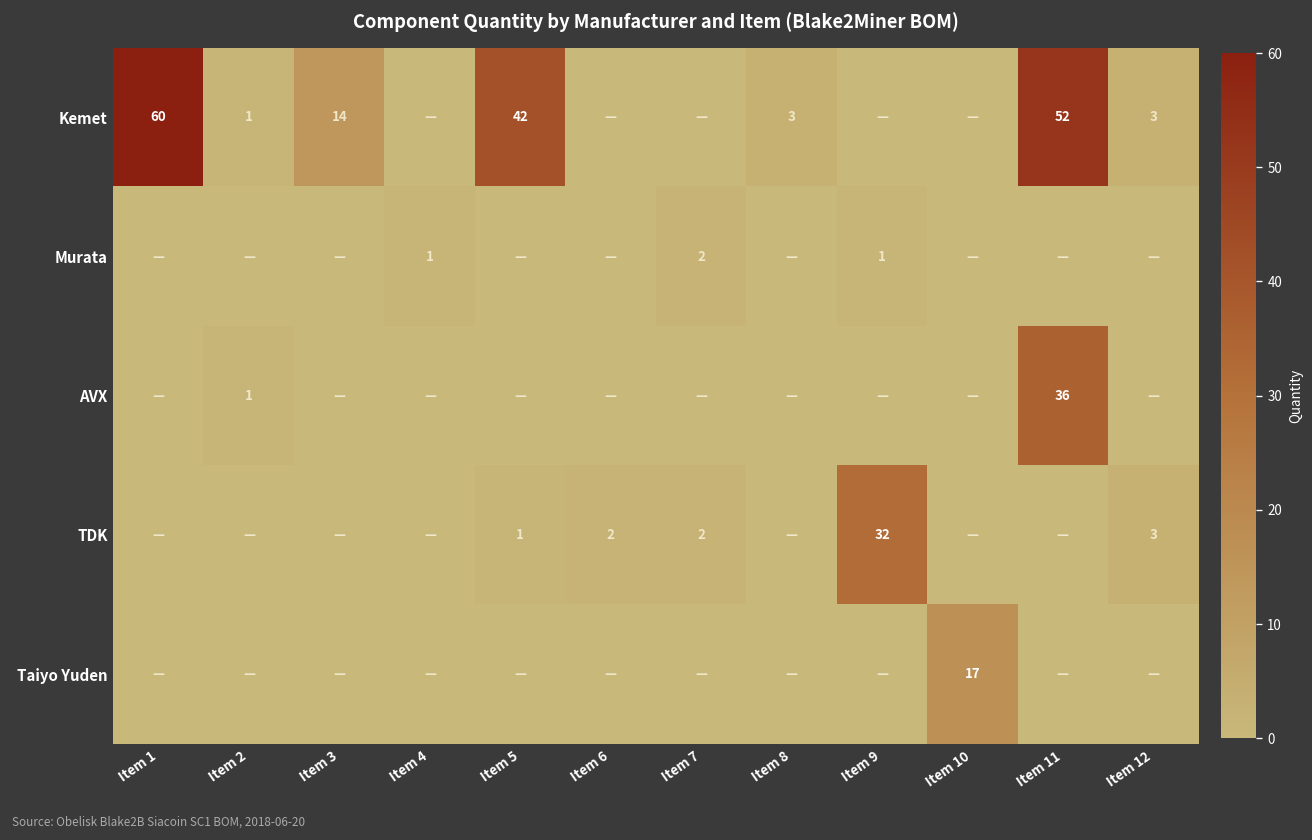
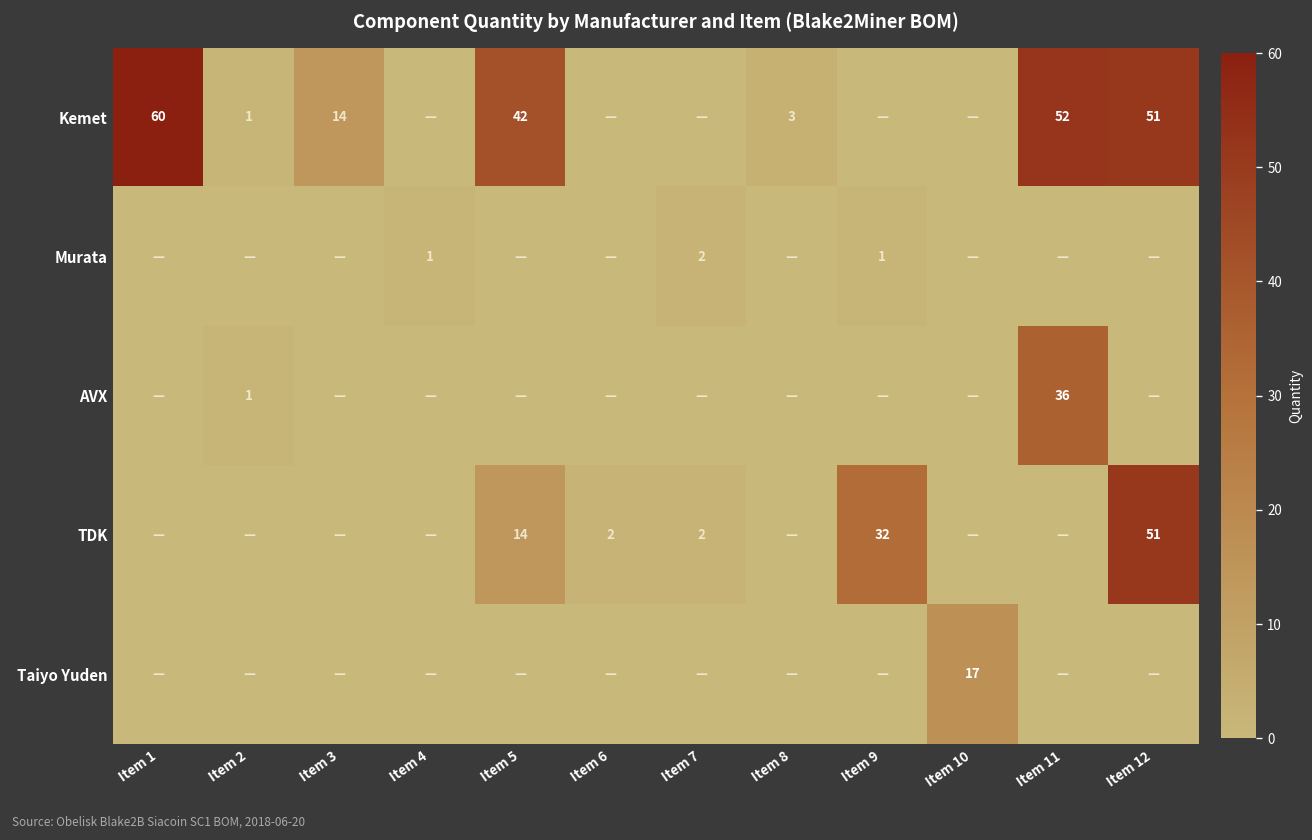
  {
    "Kemet": {
      "Item 1": 60,
      "Item 2": 1,
      "Item 3": 14,
      "Item 5": 42,
      "Item 8": 3,
      "Item 11": 52,
-     "Item 12": 3
+     "Item 12": 51
    },
    "Murata": {
      "Item 4": 1,
      "Item 7": 2,
      "Item 9": 1
    },
    "AVX": {
      "Item 2": 1,
      "Item 11": 36
    },
    "TDK": {
-     "Item 5": 1,
+     "Item 5": 14,
      "Item 6": 2,
      "Item 7": 2,
      "Item 9": 32,
-     "Item 12": 3
+     "Item 12": 51
    },
    "Taiyo Yuden": {
      "Item 10": 17
    }
  }
